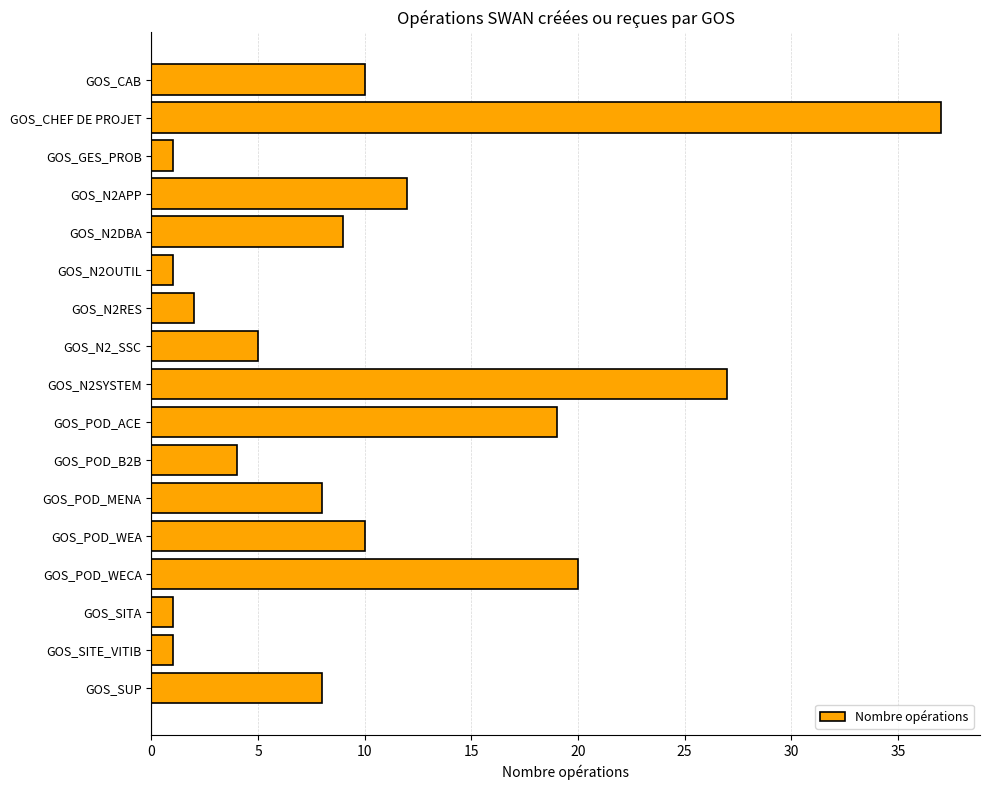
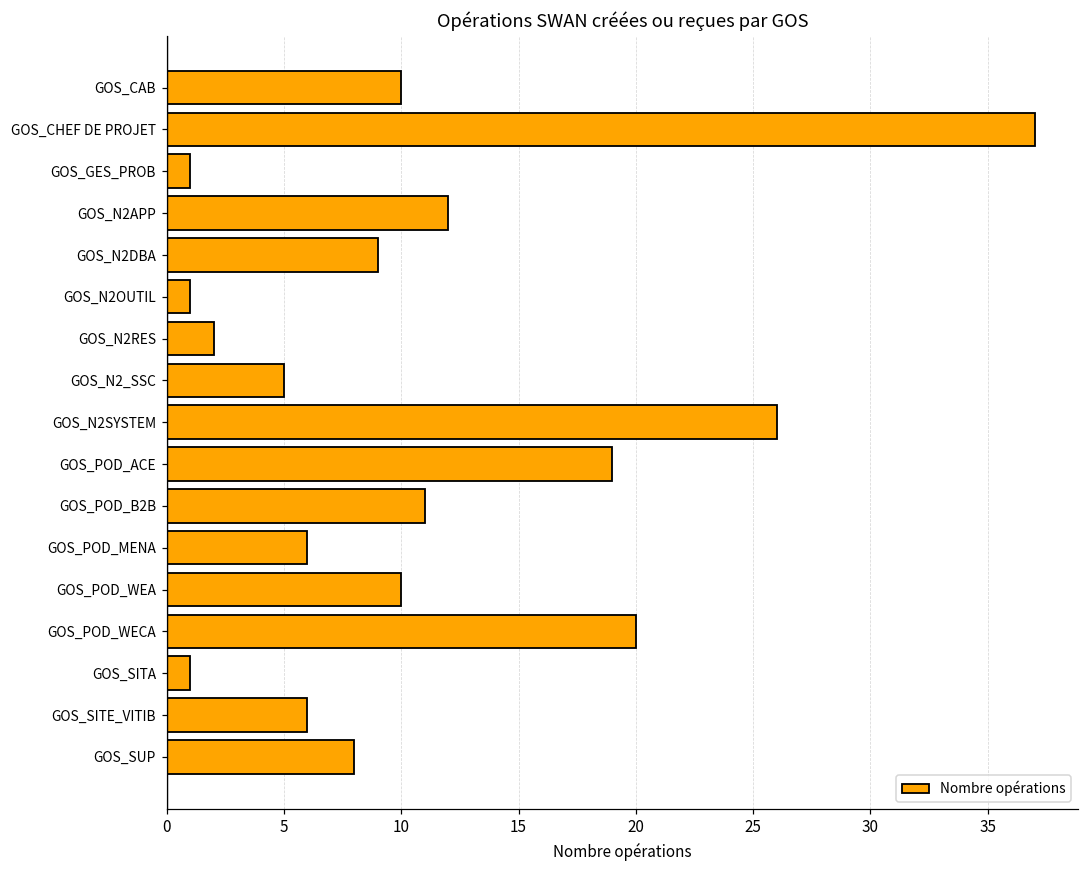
  {
    "GOS_CAB": 10,
    "GOS_CHEF DE PROJET": 37,
    "GOS_GES_PROB": 1,
    "GOS_N2APP": 12,
    "GOS_N2DBA": 9,
    "GOS_N2OUTIL": 1,
    "GOS_N2RES": 2,
    "GOS_N2_SSC": 5,
-   "GOS_N2SYSTEM": 27,
+   "GOS_N2SYSTEM": 26,
    "GOS_POD_ACE": 19,
-   "GOS_POD_B2B": 4,
-   "GOS_POD_MENA": 8,
+   "GOS_POD_B2B": 11,
+   "GOS_POD_MENA": 6,
    "GOS_POD_WEA": 10,
    "GOS_POD_WECA": 20,
    "GOS_SITA": 1,
-   "GOS_SITE_VITIB": 1,
+   "GOS_SITE_VITIB": 6,
    "GOS_SUP": 8
  }
